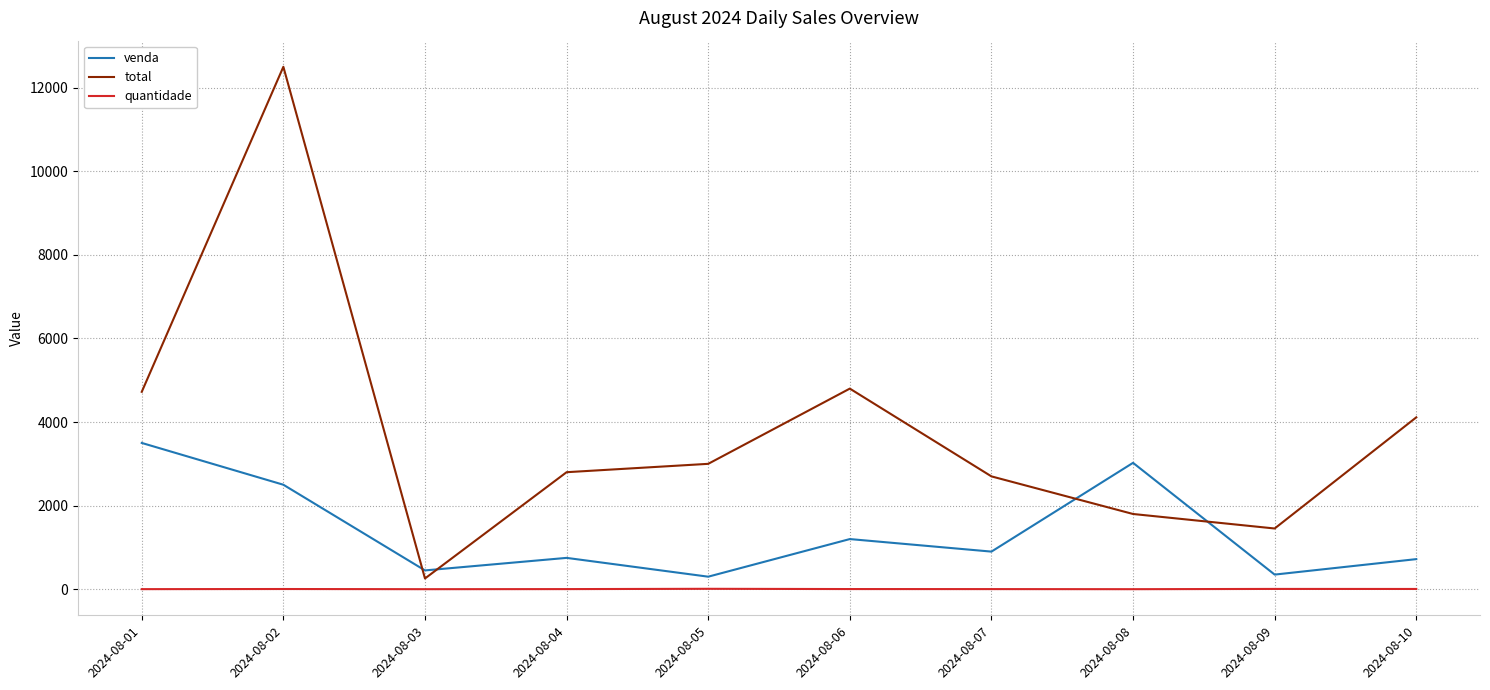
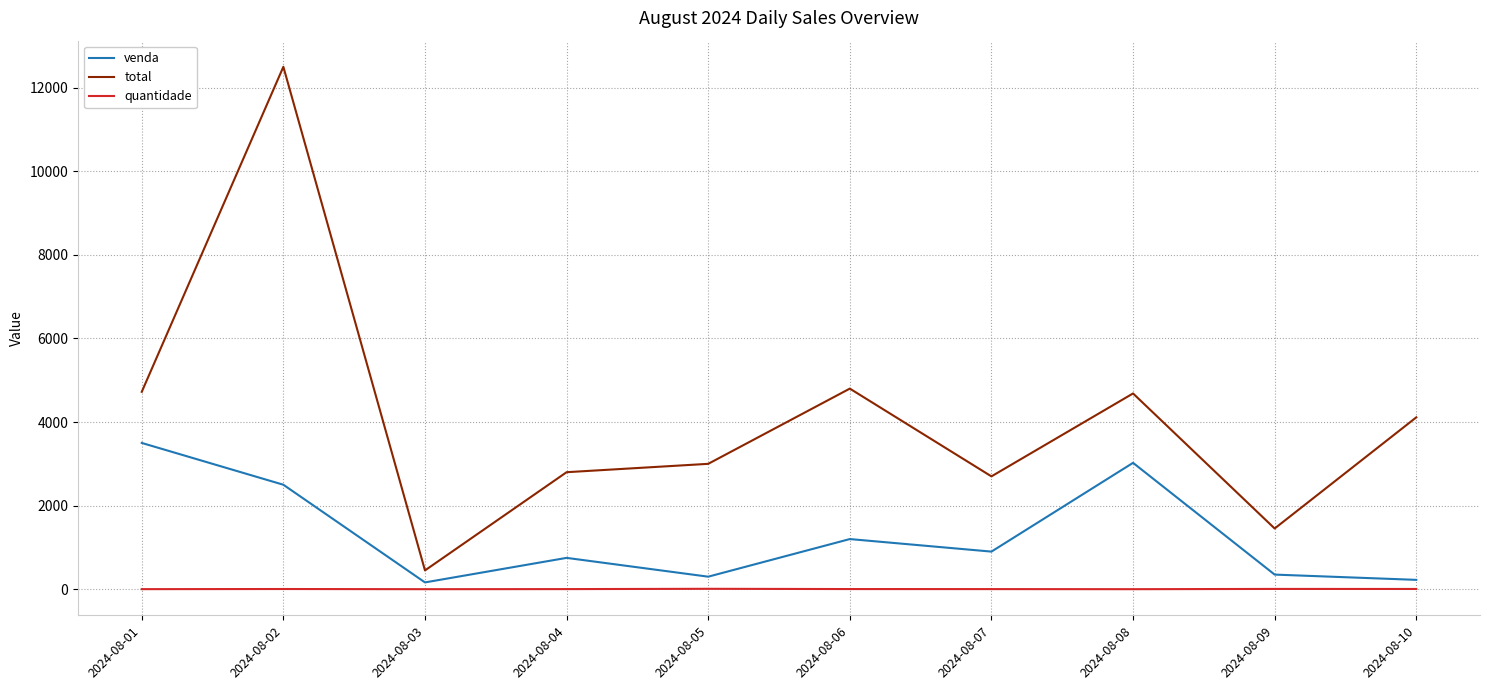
  {
    "venda": {
      "2024-08-01": 3500,
      "2024-08-02": 2500,
-     "2024-08-03": 500,
+     "2024-08-03": 200,
      "2024-08-04": 800,
      "2024-08-05": 300,
      "2024-08-06": 1200,
      "2024-08-07": 900,
      "2024-08-08": 3000,
      "2024-08-09": 400,
-     "2024-08-10": 700
+     "2024-08-10": 200
    },
    "total": {
      "2024-08-01": 4700,
      "2024-08-02": 12500,
-     "2024-08-03": 300,
+     "2024-08-03": 500,
      "2024-08-04": 2800,
      "2024-08-05": 3000,
      "2024-08-06": 4800,
      "2024-08-07": 2700,
-     "2024-08-08": 1800,
+     "2024-08-08": 4700,
      "2024-08-09": 1500,
      "2024-08-10": 4100
    },
    "quantidade": {
      "2024-08-01": 0,
      "2024-08-02": 0,
      "2024-08-03": 0,
      "2024-08-04": 0,
      "2024-08-05": 0,
      "2024-08-06": 0,
      "2024-08-07": 0,
      "2024-08-08": 0,
      "2024-08-09": 0,
      "2024-08-10": 0
    }
  }
